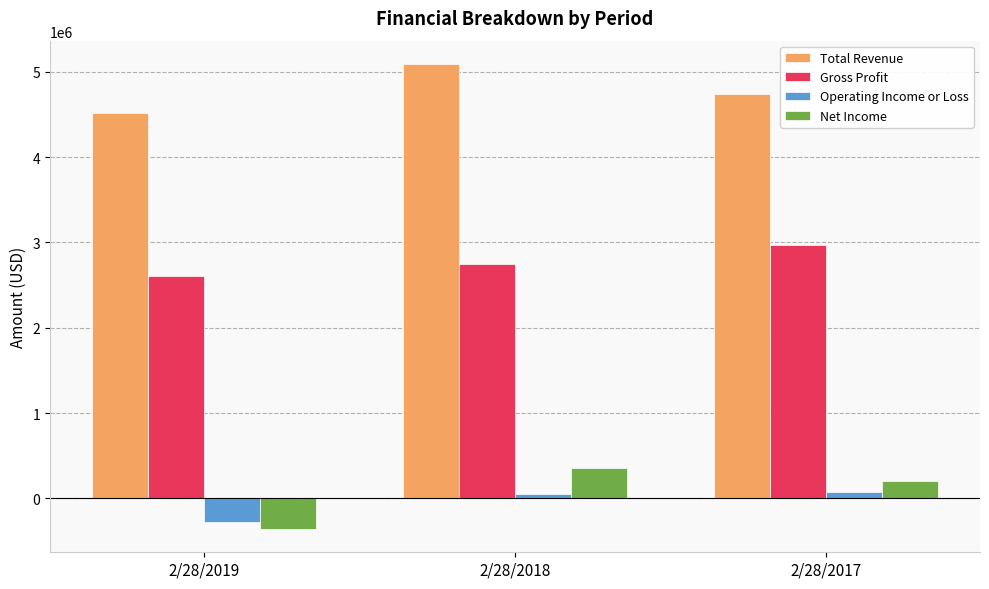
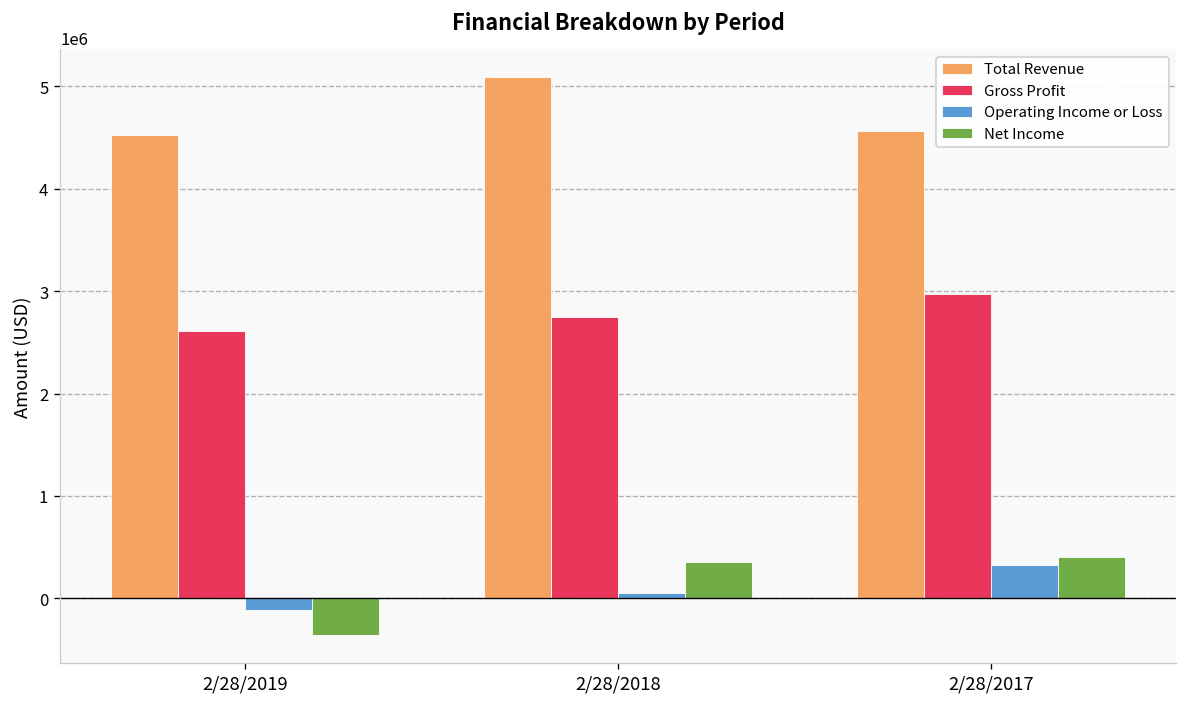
  {
    "Total Revenue": {
      "2/28/2019": 4500000,
      "2/28/2018": 5100000,
-     "2/28/2017": 4700000
+     "2/28/2017": 4600000
    },
    "Gross Profit": {
      "2/28/2019": 2600000,
      "2/28/2018": 2800000,
      "2/28/2017": 3000000
    },
    "Operating Income or Loss": {
-     "2/28/2019": -300000,
+     "2/28/2019": -100000,
      "2/28/2018": 100000,
-     "2/28/2017": 100000
+     "2/28/2017": 300000
    },
    "Net Income": {
      "2/28/2019": -400000,
      "2/28/2018": 400000,
-     "2/28/2017": 200000
+     "2/28/2017": 400000
    }
  }
